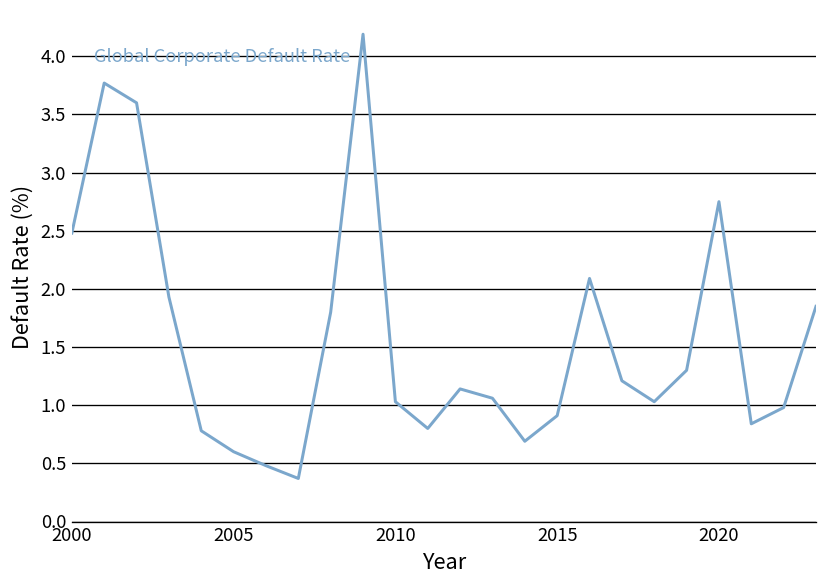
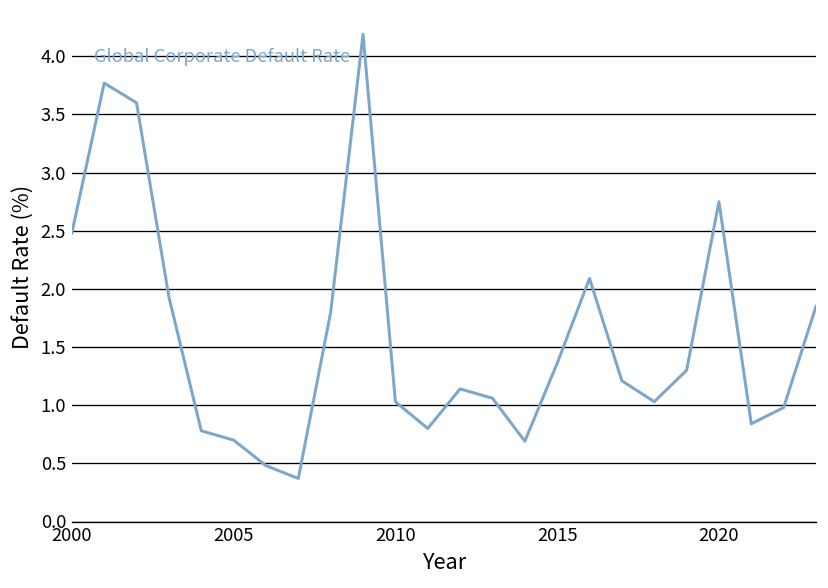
  {
    "2000": 2.5,
-   "2005": 0.6,
+   "2005": 0.7,
    "2010": 1.0,
-   "2015": 0.9,
+   "2015": 1.4,
    "2020": 2.8
  }
